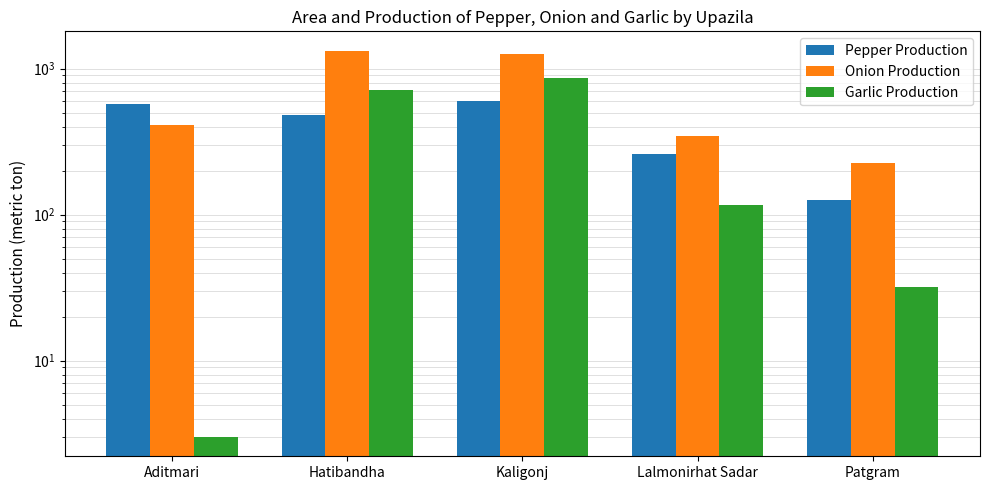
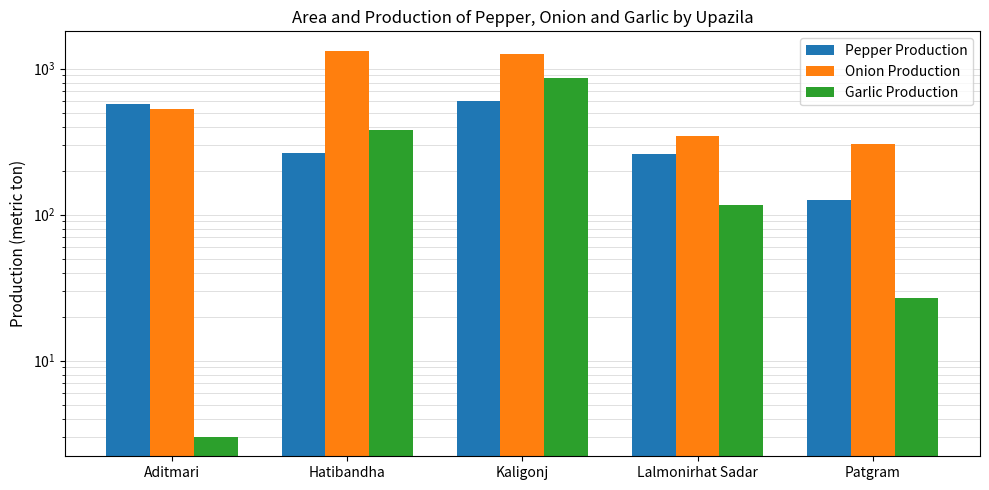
  {
    "Pepper Production": {
      "Aditmari": 570,
-     "Hatibandha": 480,
+     "Hatibandha": 260,
      "Kaligonj": 600,
      "Lalmonirhat Sadar": 260,
      "Patgram": 130
    },
    "Onion Production": {
-     "Aditmari": 410,
+     "Aditmari": 530,
      "Hatibandha": 1300,
      "Kaligonj": 1300,
      "Lalmonirhat Sadar": 350,
-     "Patgram": 230
+     "Patgram": 310
    },
    "Garlic Production": {
      "Aditmari": 3,
-     "Hatibandha": 700,
+     "Hatibandha": 380,
      "Kaligonj": 900,
      "Lalmonirhat Sadar": 120,
-     "Patgram": 32
+     "Patgram": 27
    }
  }
